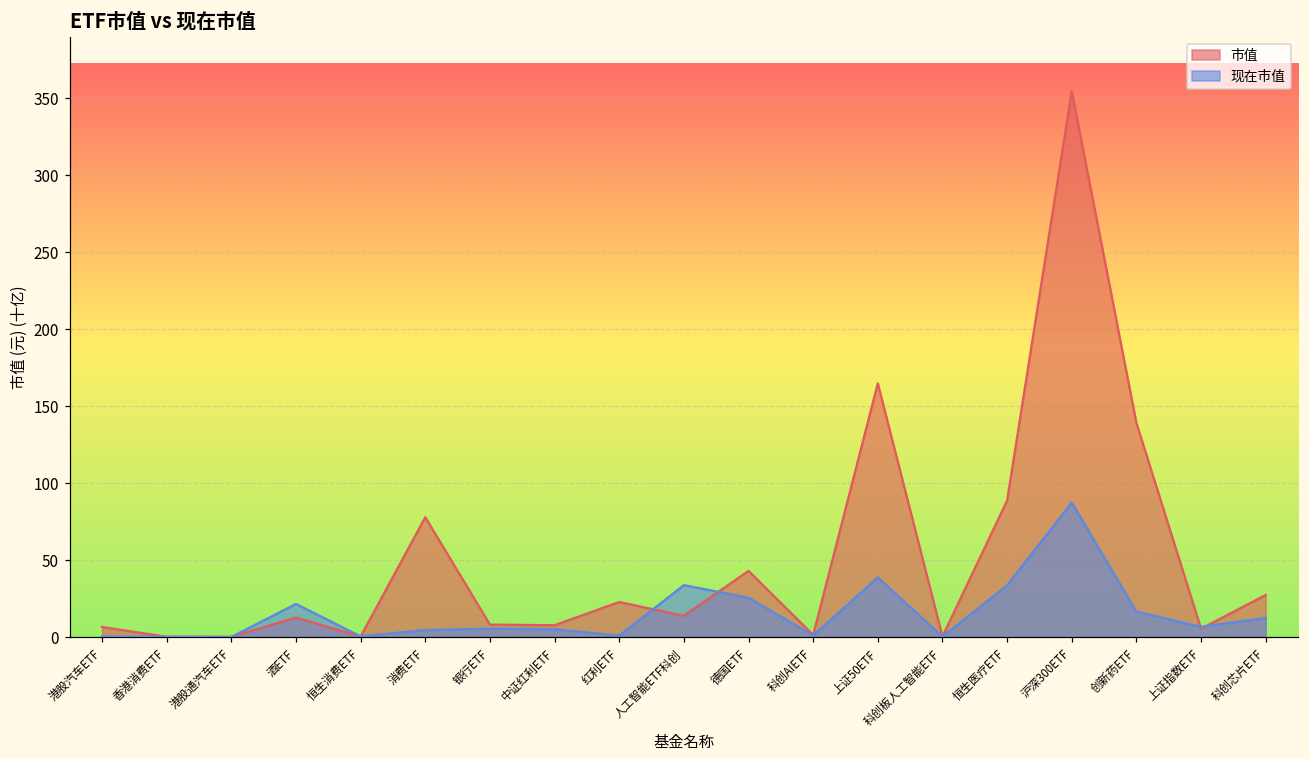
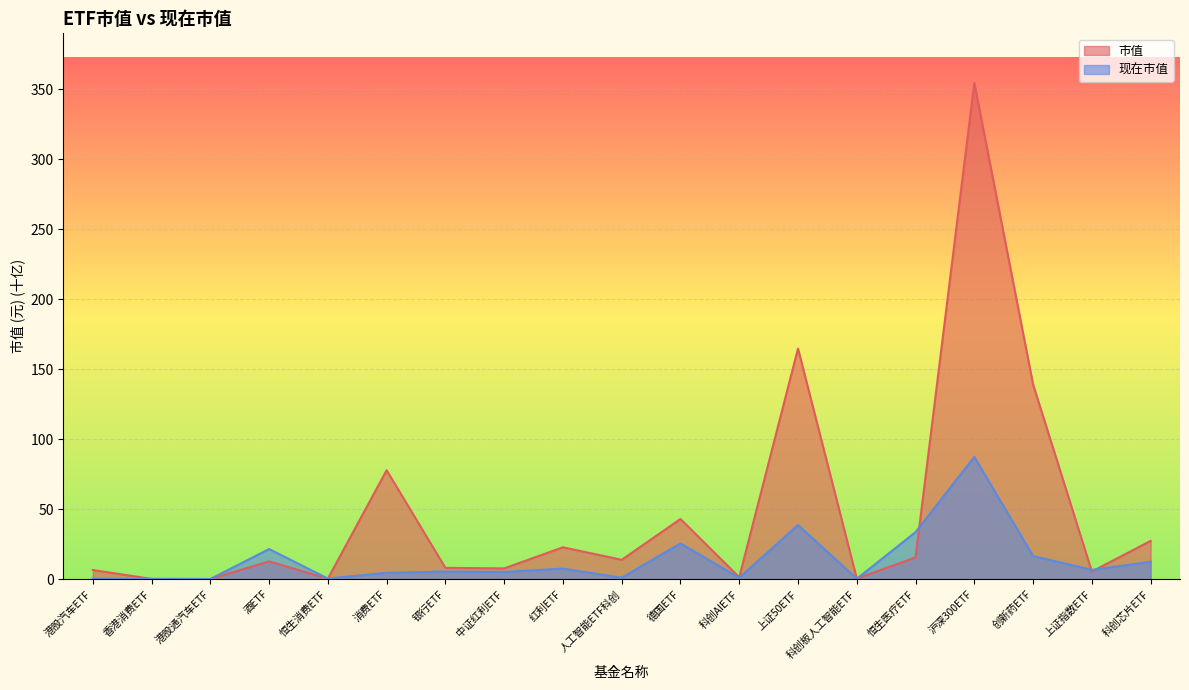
  {
    "市值": {
      "港股汽车ETF": 7,
      "酒ETF": 13,
      "消费ETF": 78,
      "银行ETF": 8,
      "中证红利ETF": 8,
      "红利ETF": 23,
      "人工智能ETF科创": 14,
      "德国ETF": 43,
      "上证50ETF": 165,
-     "恒生医疗ETF": 89,
+     "恒生医疗ETF": 16,
      "沪深300ETF": 354,
      "创新药ETF": 139,
      "科创芯片ETF": 27
    },
    "现在市值": {
      "港股汽车ETF": 0,
      "酒ETF": 22,
      "消费ETF": 5,
      "银行ETF": 6,
      "中证红利ETF": 5,
-     "红利ETF": 1,
-     "人工智能ETF科创": 34,
+     "红利ETF": 8,
+     "人工智能ETF科创": 1,
      "德国ETF": 26,
      "上证50ETF": 39,
      "恒生医疗ETF": 34,
      "沪深300ETF": 87,
      "创新药ETF": 17,
      "科创芯片ETF": 12
    }
  }
